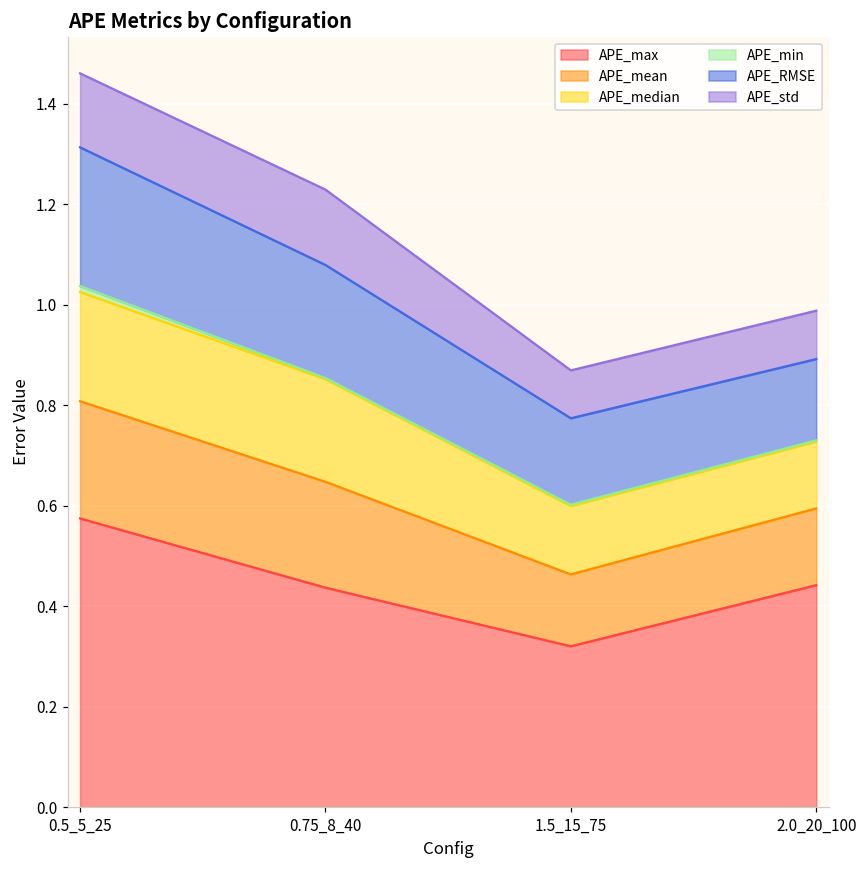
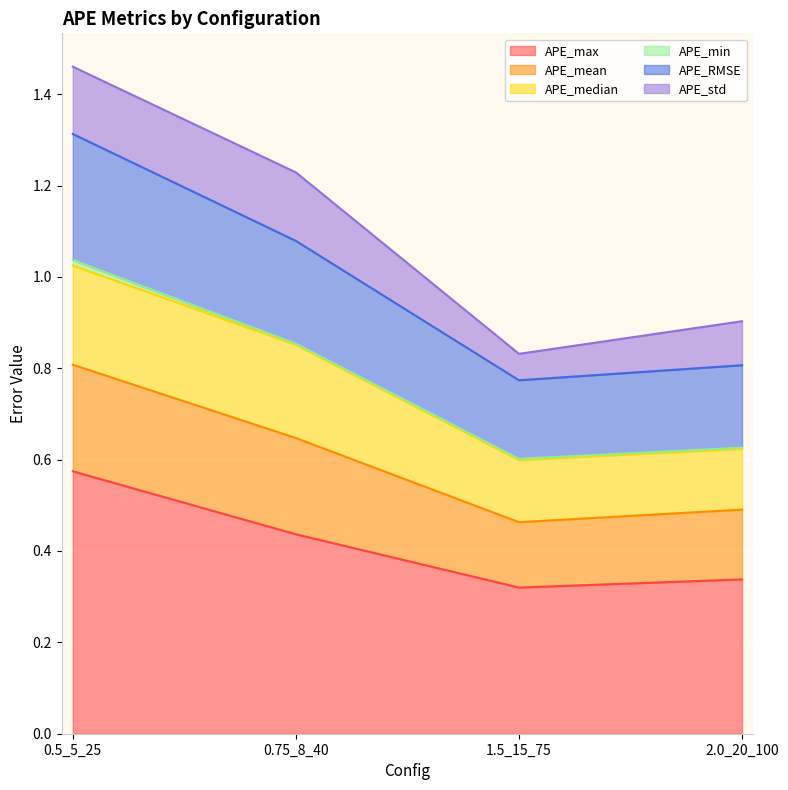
  {
    "APE_max": {
      "0.5_5_25": 0.57,
      "0.75_8_40": 0.44,
      "1.5_15_75": 0.32,
-     "2.0_20_100": 0.44
+     "2.0_20_100": 0.34
    },
    "APE_mean": {
      "0.5_5_25": 0.23,
      "0.75_8_40": 0.21,
      "1.5_15_75": 0.14,
      "2.0_20_100": 0.15
    },
    "APE_median": {
      "0.5_5_25": 0.22
    },
    "APE_min": {
      "0.5_5_25": 0.01
    },
    "APE_RMSE": {
      "0.5_5_25": 0.28,
      "0.75_8_40": 0.22,
      "1.5_15_75": 0.17,
-     "2.0_20_100": 0.16
+     "2.0_20_100": 0.18
    },
    "APE_std": {
      "0.5_5_25": 0.15,
      "0.75_8_40": 0.15,
-     "1.5_15_75": 0.10,
+     "1.5_15_75": 0.06,
      "2.0_20_100": 0.10
    }
  }
